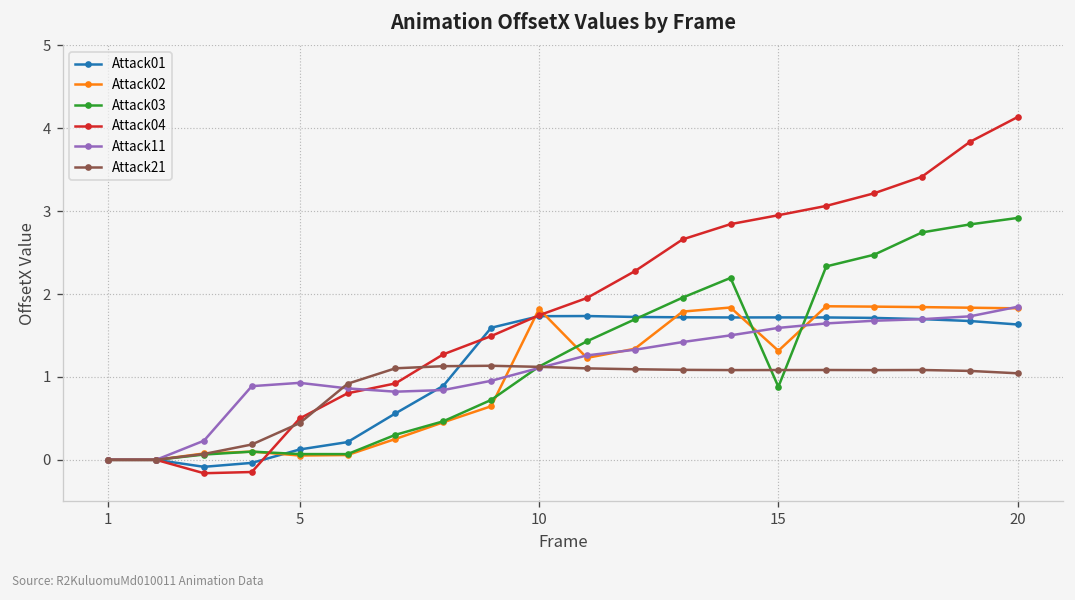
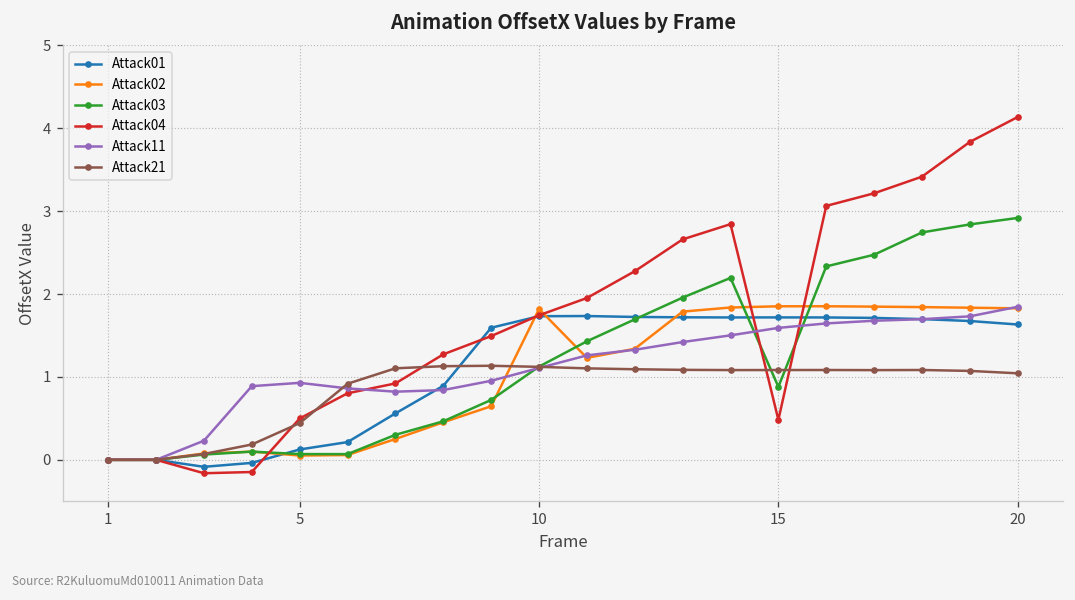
  {
    "Attack01": {
      "5": 0.1,
      "15": 1.7,
      "20": 1.6
    },
    "Attack02": {
      "10": 1.8,
-     "15": 1.3
+     "15": 1.9
    },
    "Attack03": {
      "15": 0.9,
      "20": 2.9
    },
    "Attack04": {
      "5": 0.5,
-     "15": 3.0,
+     "15": 0.5,
      "20": 4.1
    },
    "Attack11": {
      "5": 0.9,
      "15": 1.6
    },
    "Attack21": {
      "5": 0.4,
      "15": 1.1,
      "20": 1.0
    }
  }
